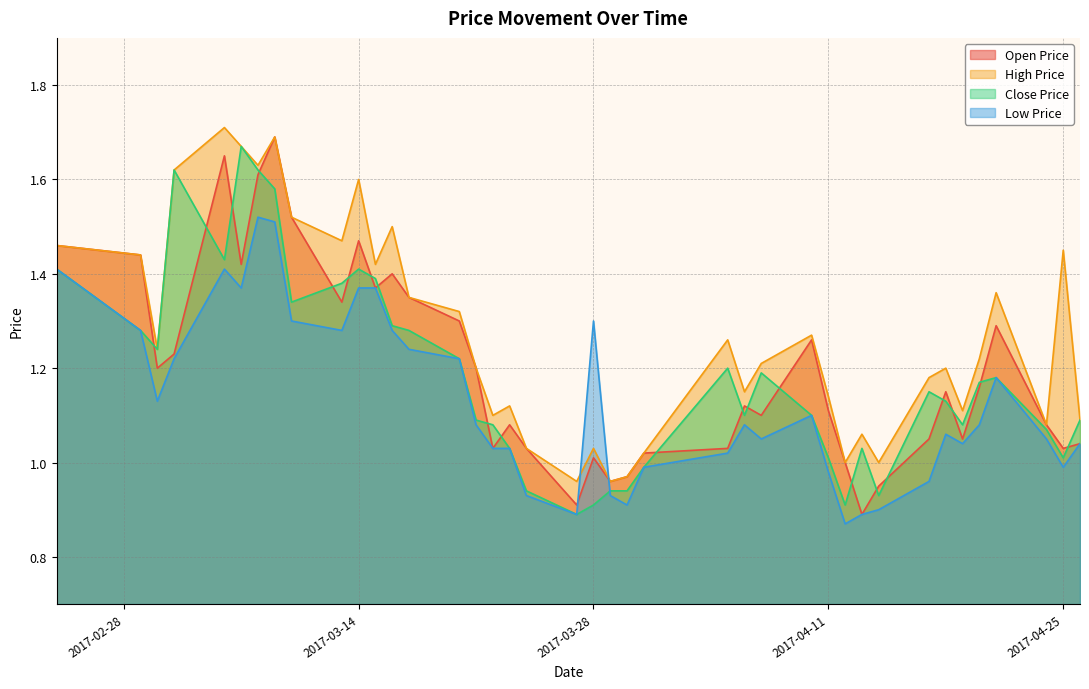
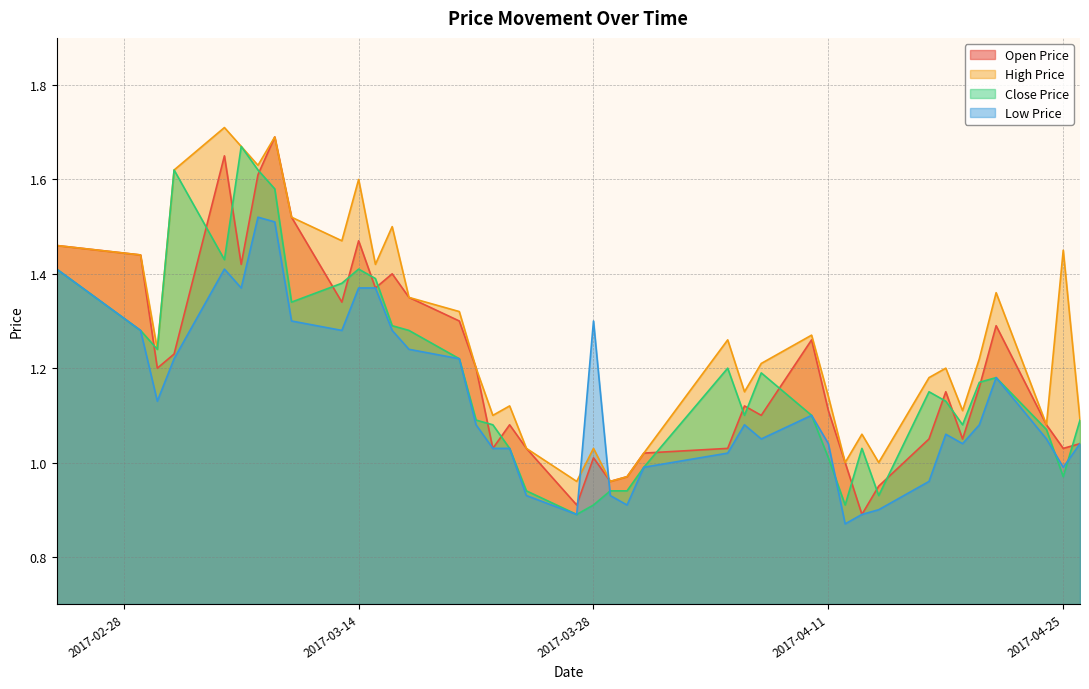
  {
    "Open Price": {
      "2017-03-14": 1.47,
      "2017-03-28": 1.01,
      "2017-04-11": 1.11,
      "2017-04-25": 1.03
    },
    "High Price": {
      "2017-03-14": 1.60,
      "2017-03-28": 1.03,
      "2017-04-11": 1.14,
      "2017-04-25": 1.45
    },
    "Close Price": {
      "2017-03-14": 1.41,
      "2017-03-28": 0.91,
      "2017-04-11": 1.01,
-     "2017-04-25": 1.01
+     "2017-04-25": 0.97
    },
    "Low Price": {
      "2017-03-14": 1.37,
      "2017-03-28": 1.30,
-     "2017-04-11": 0.98,
+     "2017-04-11": 1.04,
      "2017-04-25": 0.99
    }
  }
